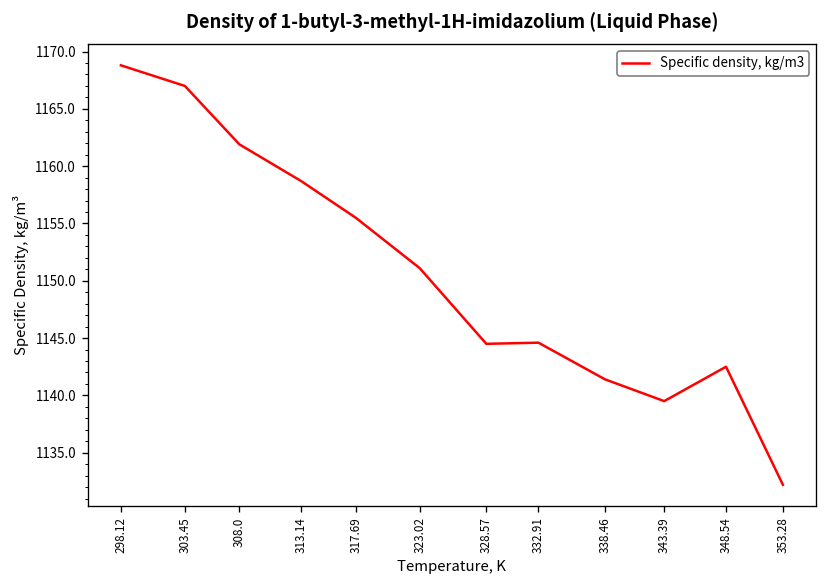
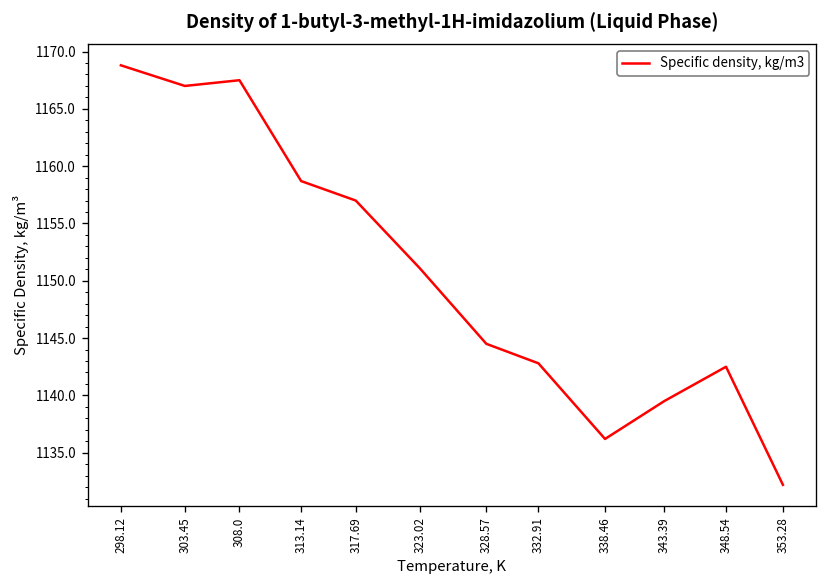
  {
    "298.12": 1169,
    "303.45": 1167,
-   "308.0": 1162,
+   "308.0": 1168,
    "313.14": 1159,
-   "317.69": 1156,
+   "317.69": 1157,
    "323.02": 1151,
    "328.57": 1145,
-   "332.91": 1145,
-   "338.46": 1141,
+   "332.91": 1143,
+   "338.46": 1136,
    "343.39": 1140,
    "348.54": 1143,
    "353.28": 1132
  }
